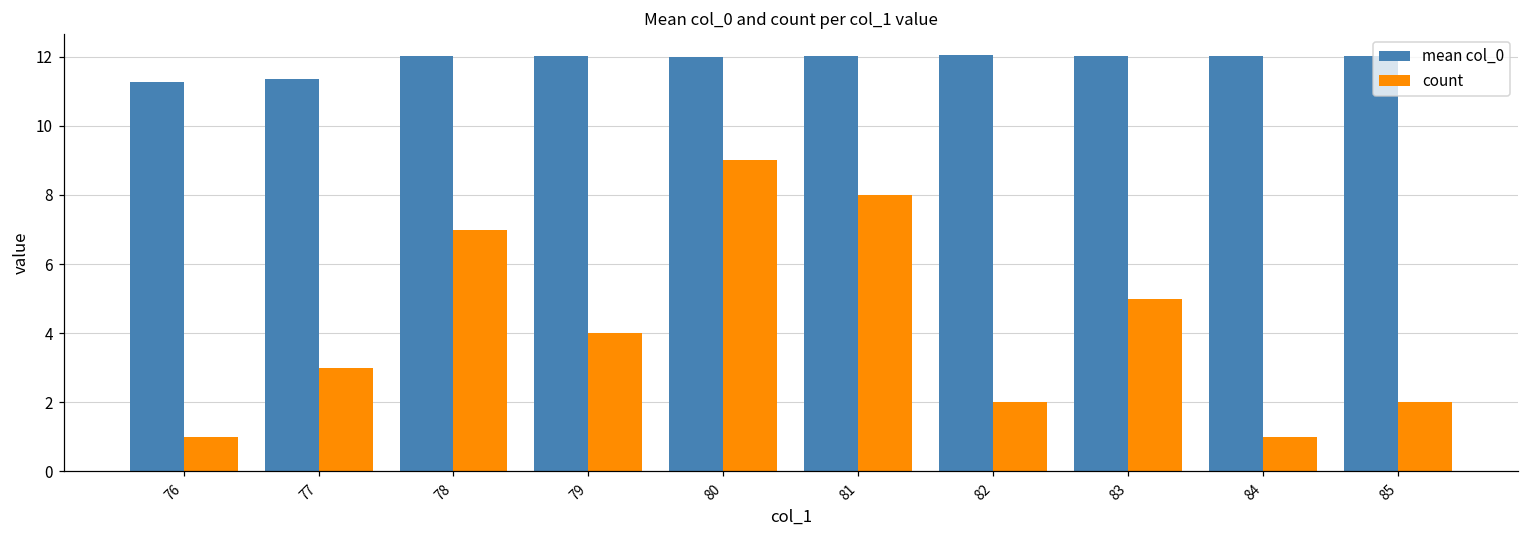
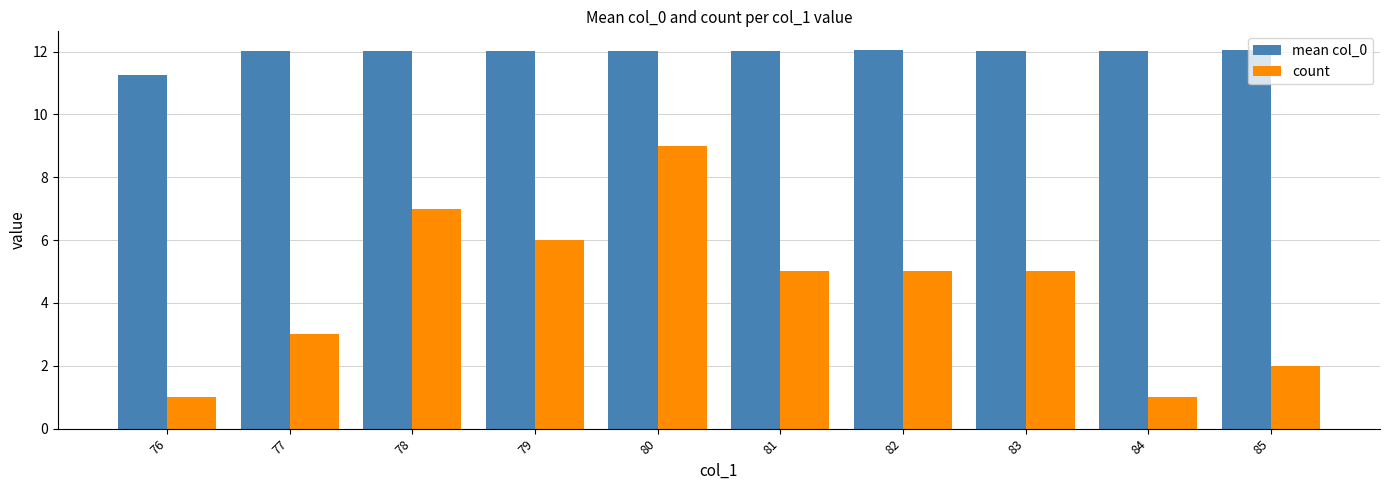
  {
    "mean col_0": {
      "76": 11.3,
-     "77": 11.4,
+     "77": 12.0,
      "78": 12.0,
      "79": 12.0,
      "80": 12.0,
      "81": 12.0,
      "82": 12.0,
      "83": 12.0,
      "84": 12.0,
      "85": 12.0
    },
    "count": {
      "76": 1,
      "77": 3,
      "78": 7,
-     "79": 4,
+     "79": 6,
      "80": 9,
-     "81": 8,
-     "82": 2,
+     "81": 5,
+     "82": 5,
      "83": 5,
      "84": 1,
      "85": 2
    }
  }
